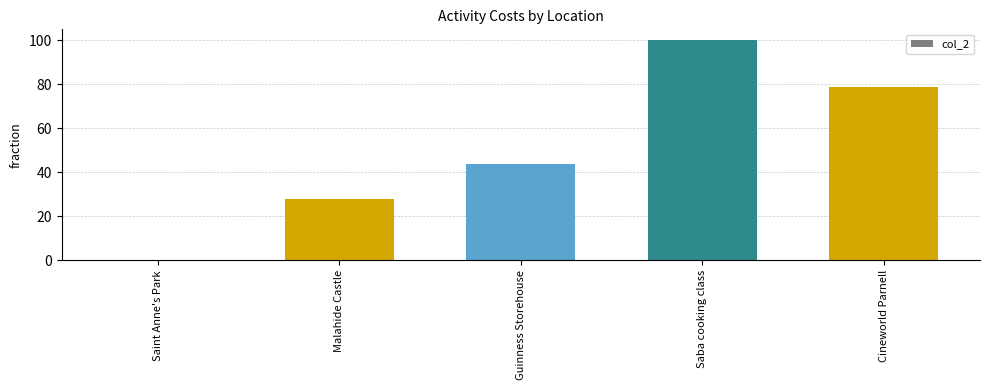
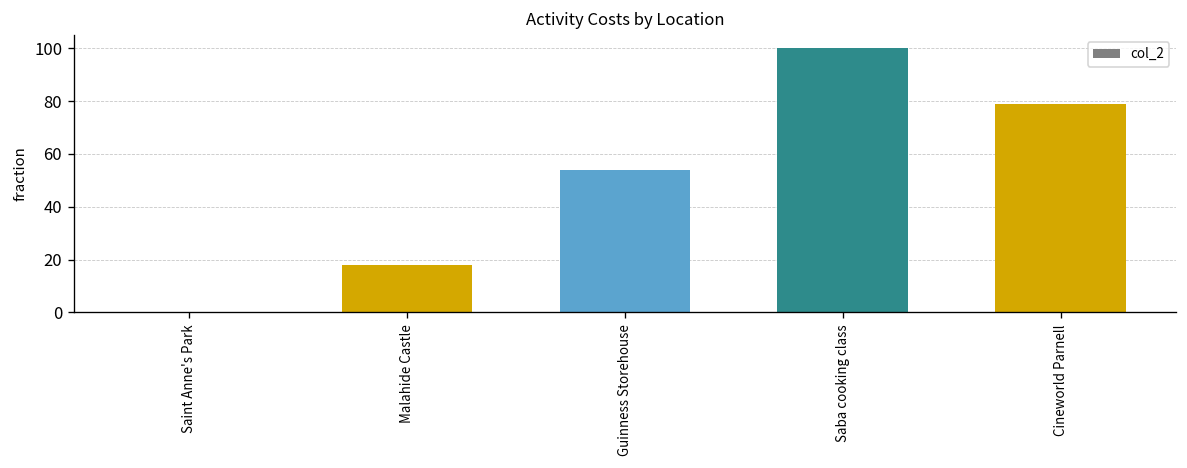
  {
    "Saint Anne's Park": 0,
-   "Malahide Castle": 28,
-   "Guinness Storehouse": 44,
+   "Malahide Castle": 18,
+   "Guinness Storehouse": 54,
    "Saba cooking class": 100,
    "Cineworld Parnell": 79
  }
